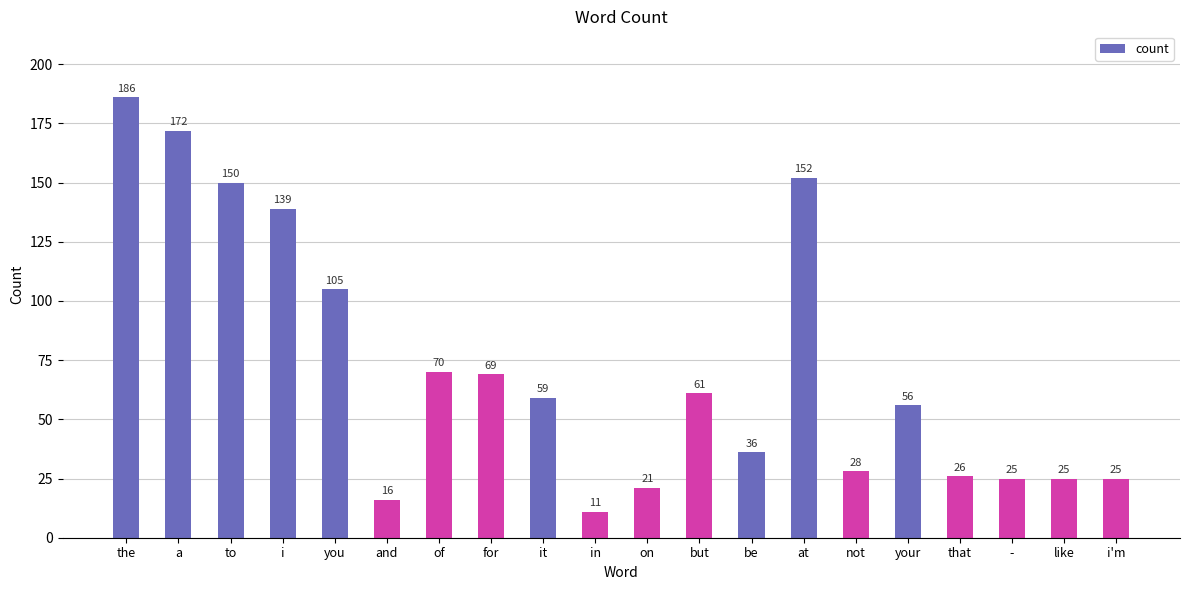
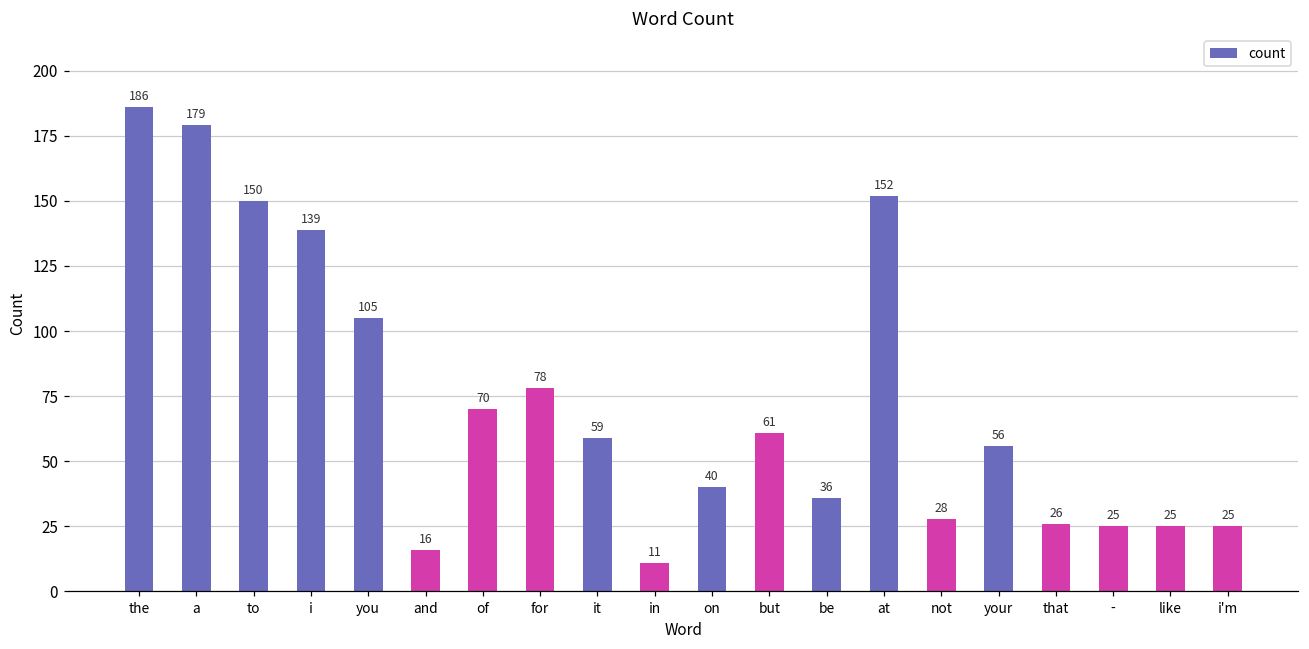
  {
    "the": 186,
-   "a": 172,
+   "a": 179,
    "to": 150,
    "i": 139,
    "you": 105,
    "and": 16,
    "of": 70,
-   "for": 69,
+   "for": 78,
    "it": 59,
    "in": 11,
-   "on": 21,
+   "on": 40,
    "but": 61,
    "be": 36,
    "at": 152,
    "not": 28,
    "your": 56,
    "that": 26,
    "-": 25,
    "like": 25,
    "i'm": 25
  }
